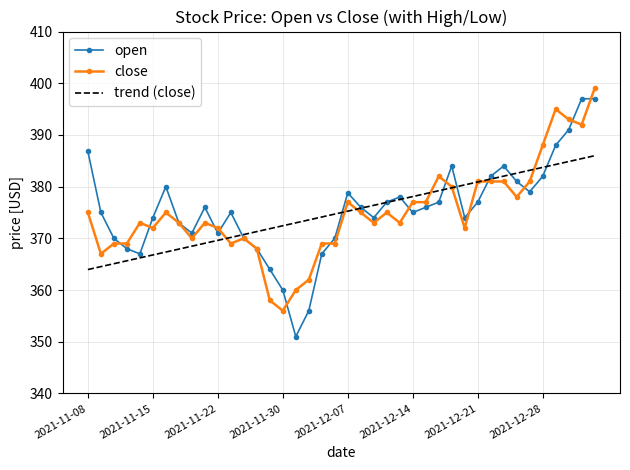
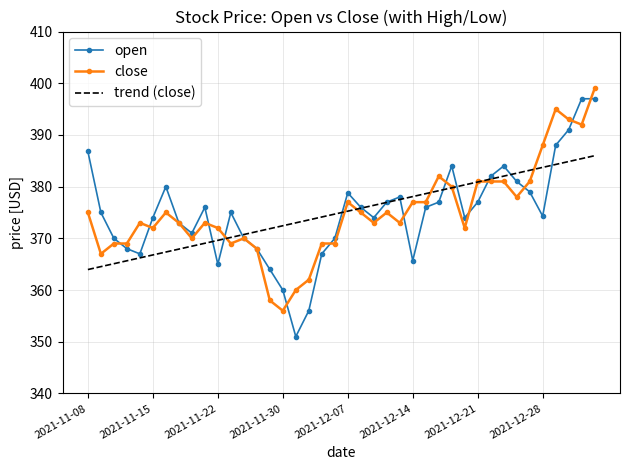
  {
    "open": {
      "2021-11-08": 387,
      "2021-11-15": 374,
-     "2021-11-22": 371,
+     "2021-11-22": 365,
      "2021-11-30": 360,
      "2021-12-07": 379,
-     "2021-12-14": 375,
+     "2021-12-14": 366,
      "2021-12-21": 377,
-     "2021-12-28": 382
+     "2021-12-28": 374
    },
    "close": {
      "2021-11-08": 375,
      "2021-11-15": 372,
      "2021-11-22": 372,
      "2021-11-30": 356,
      "2021-12-07": 377,
      "2021-12-14": 377,
      "2021-12-28": 388
    },
    "trend (close)": {
      "2021-11-08": 364,
      "2021-11-15": 367,
      "2021-11-22": 370,
      "2021-11-30": 372,
      "2021-12-07": 375,
      "2021-12-14": 378,
      "2021-12-28": 384
    }
  }
